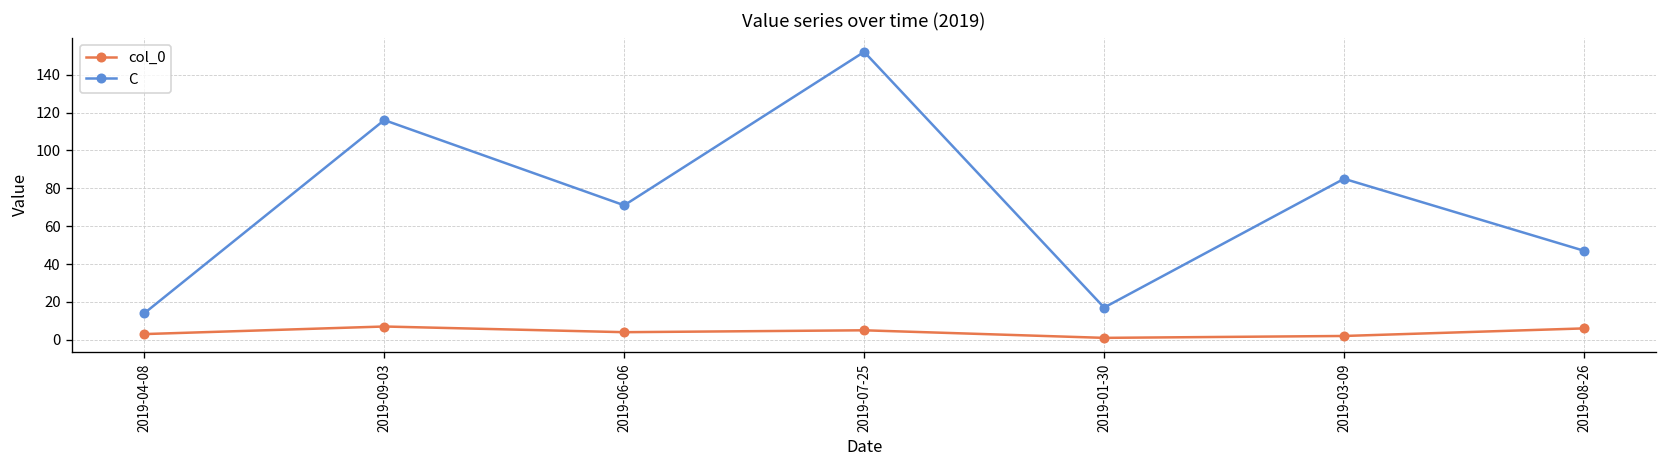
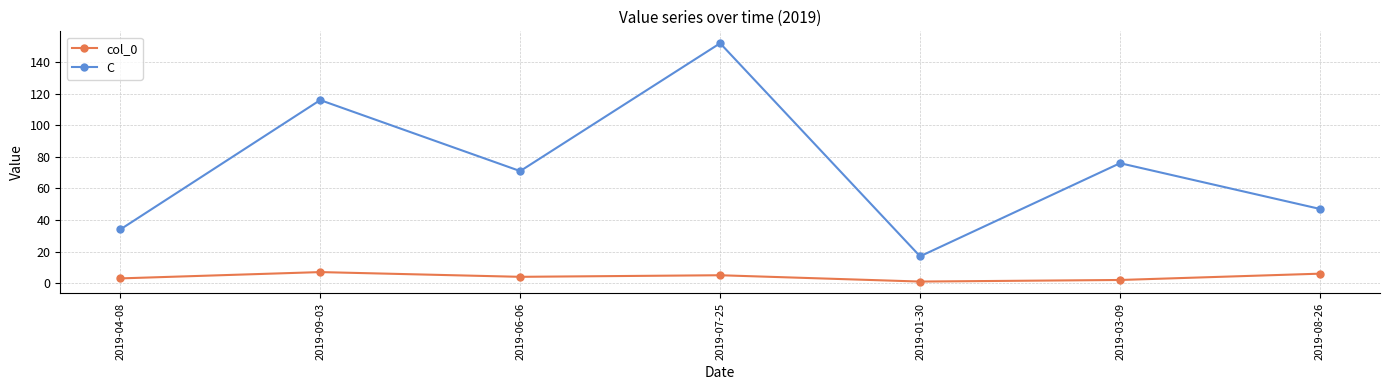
  {
    "col_0": {
      "2019-04-08": 3,
      "2019-09-03": 7,
      "2019-06-06": 4,
      "2019-07-25": 5,
      "2019-01-30": 1,
      "2019-03-09": 2,
      "2019-08-26": 6
    },
    "C": {
-     "2019-04-08": 14,
+     "2019-04-08": 34,
      "2019-09-03": 116,
      "2019-06-06": 71,
      "2019-07-25": 152,
      "2019-01-30": 17,
-     "2019-03-09": 85,
+     "2019-03-09": 76,
      "2019-08-26": 47
    }
  }
